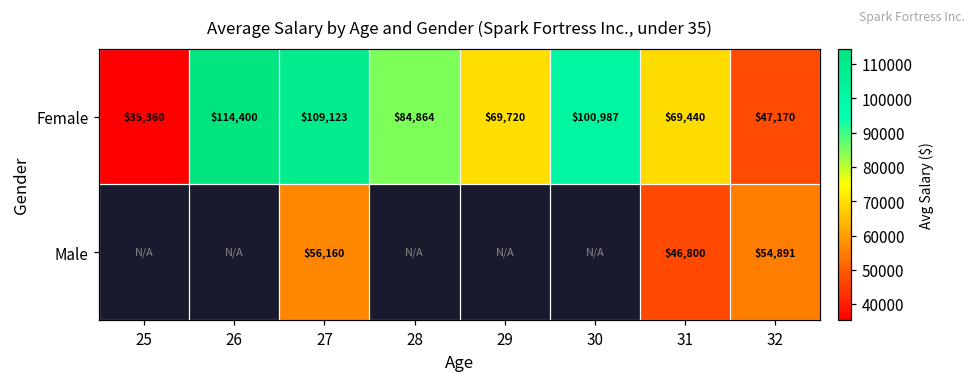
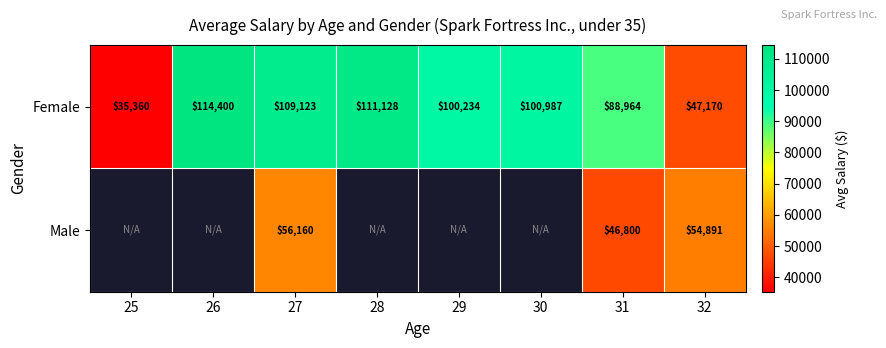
  {
    "Female": {
      "25": "$35,360",
      "26": "$114,400",
      "27": "$109,123",
-     "28": "$84,864",
-     "29": "$69,720",
+     "28": "$111,128",
+     "29": "$100,234",
      "30": "$100,987",
-     "31": "$69,440",
+     "31": "$88,964",
      "32": "$47,170"
    },
    "Male": {
      "27": "$56,160",
      "31": "$46,800",
      "32": "$54,891"
    }
  }
